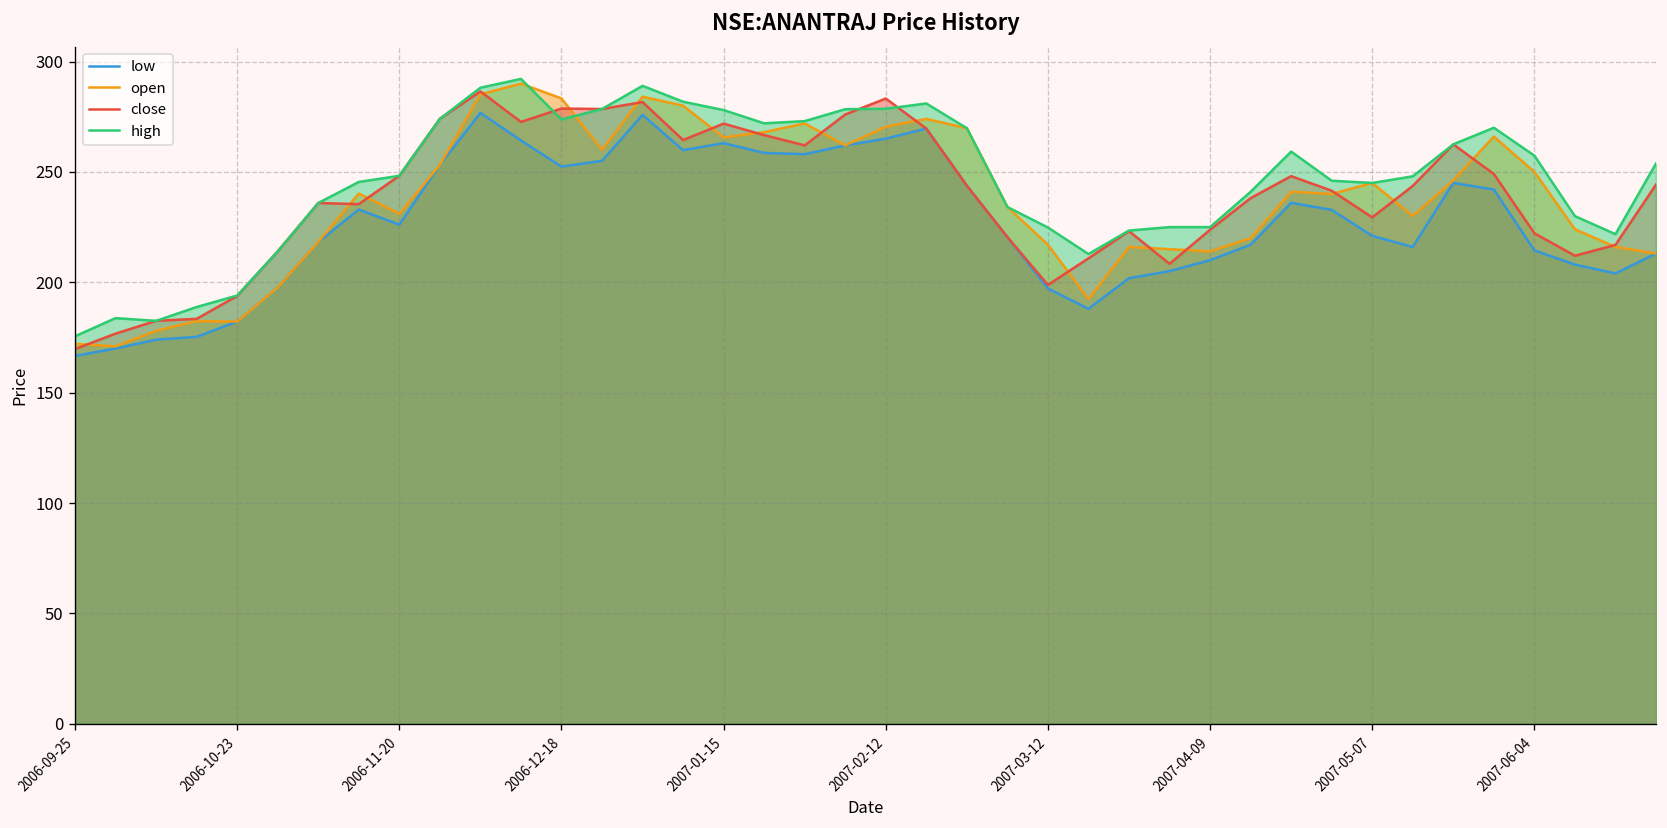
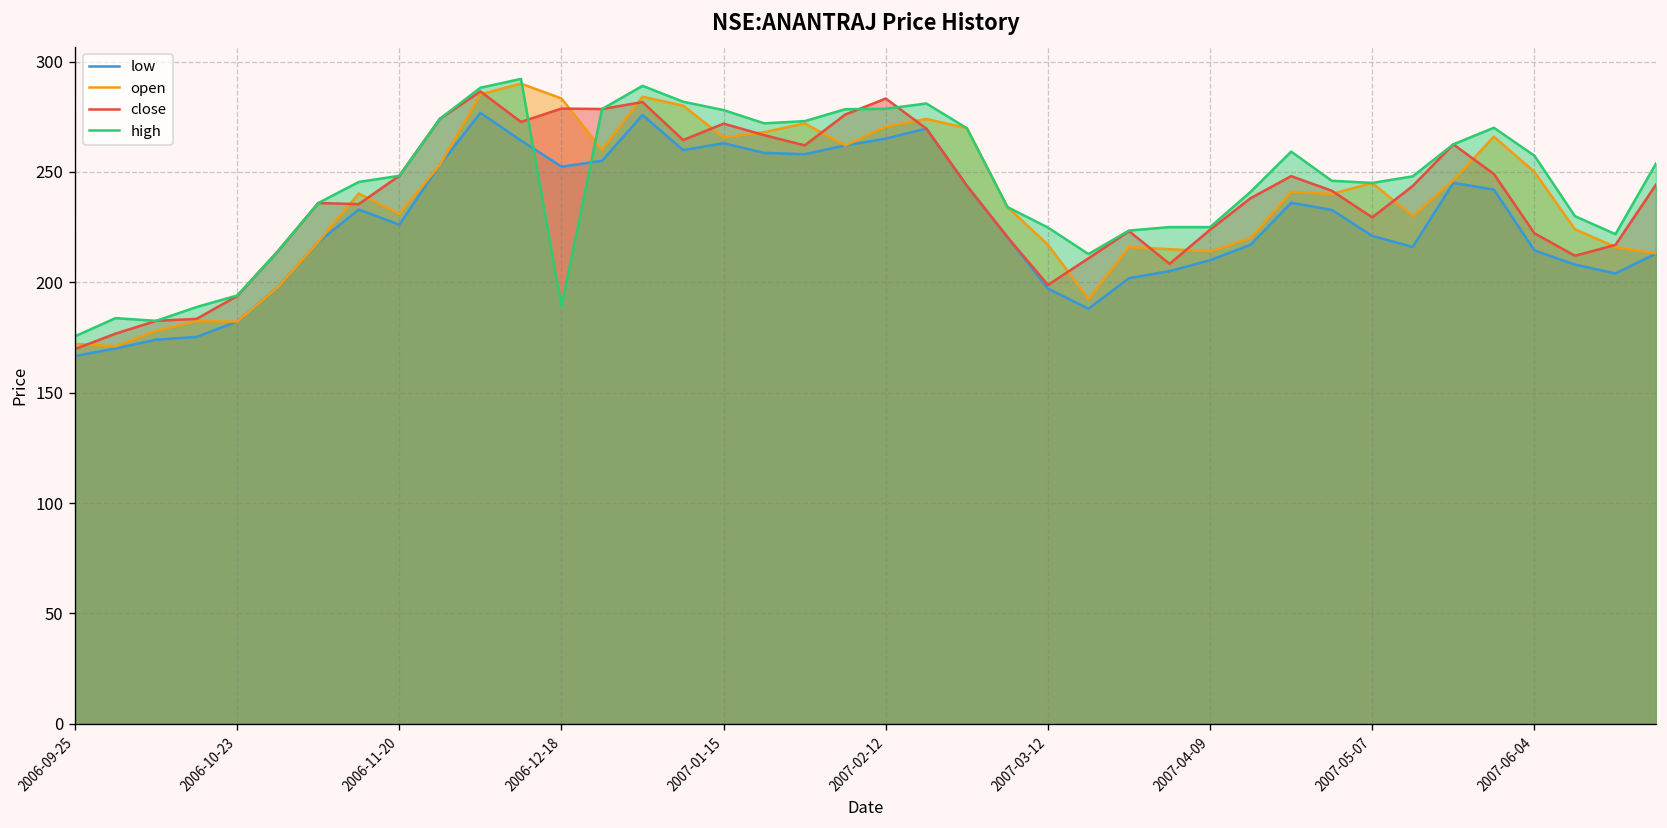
  {
    "low": {
      "2006-09-25": 167,
      "2006-11-20": 226,
      "2006-12-18": 252,
      "2007-01-15": 263,
      "2007-02-12": 265,
      "2007-03-12": 197,
      "2007-04-09": 210,
      "2007-05-07": 221,
      "2007-06-04": 214
    },
    "open": {
      "2006-09-25": 172,
      "2006-11-20": 231,
      "2006-12-18": 283,
      "2007-01-15": 266,
      "2007-02-12": 270,
      "2007-03-12": 217,
      "2007-04-09": 214,
      "2007-06-04": 250
    },
    "close": {
      "2006-09-25": 170,
      "2006-12-18": 279,
      "2007-01-15": 272,
      "2007-02-12": 283,
      "2007-03-12": 199,
      "2007-05-07": 229,
      "2007-06-04": 222
    },
    "high": {
      "2006-09-25": 176,
-     "2006-12-18": 274,
+     "2006-12-18": 189,
      "2007-01-15": 278,
      "2007-02-12": 279,
      "2007-03-12": 225,
      "2007-06-04": 257
    }
  }
